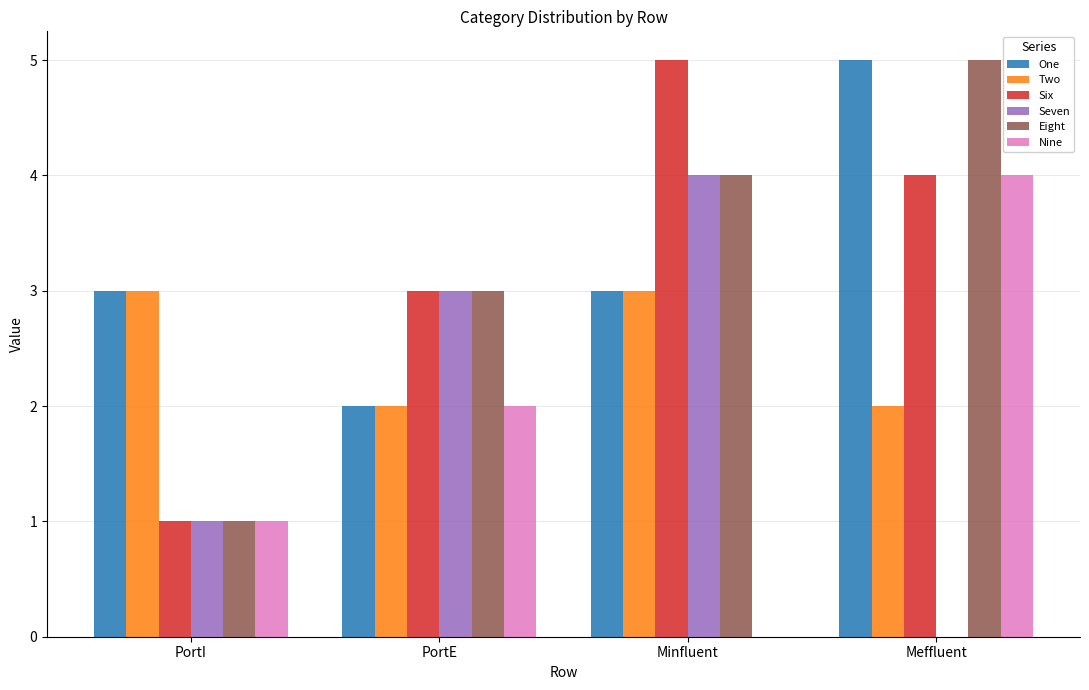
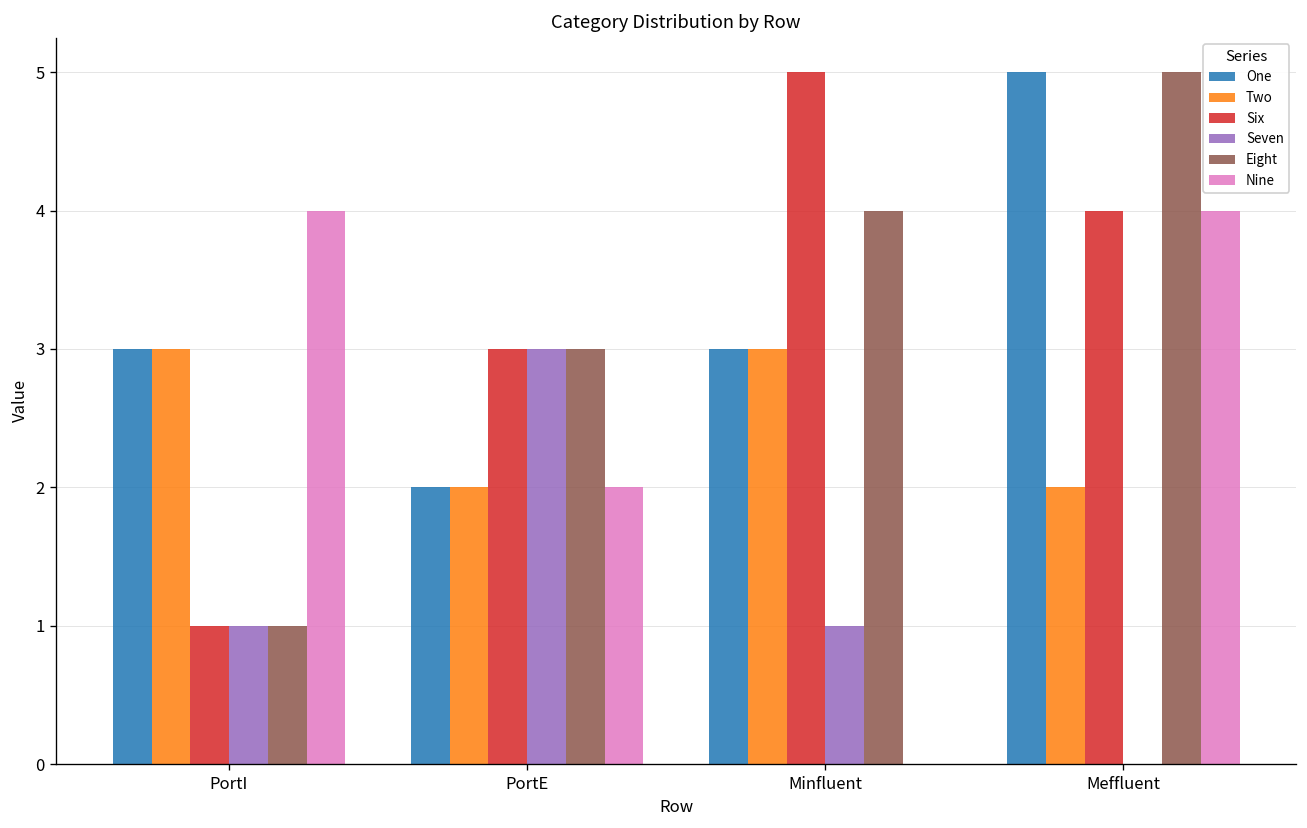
  {
    "One": {
      "PortI": 3,
      "PortE": 2,
      "Minfluent": 3,
      "Meffluent": 5
    },
    "Two": {
      "PortI": 3,
      "PortE": 2,
      "Minfluent": 3,
      "Meffluent": 2
    },
    "Six": {
      "PortI": 1,
      "PortE": 3,
      "Minfluent": 5,
      "Meffluent": 4
    },
    "Seven": {
      "PortI": 1,
      "PortE": 3,
-     "Minfluent": 4,
+     "Minfluent": 1,
      "Meffluent": 0
    },
    "Eight": {
      "PortI": 1,
      "PortE": 3,
      "Minfluent": 4,
      "Meffluent": 5
    },
    "Nine": {
-     "PortI": 1,
+     "PortI": 4,
      "PortE": 2,
      "Minfluent": 0,
      "Meffluent": 4
    }
  }
